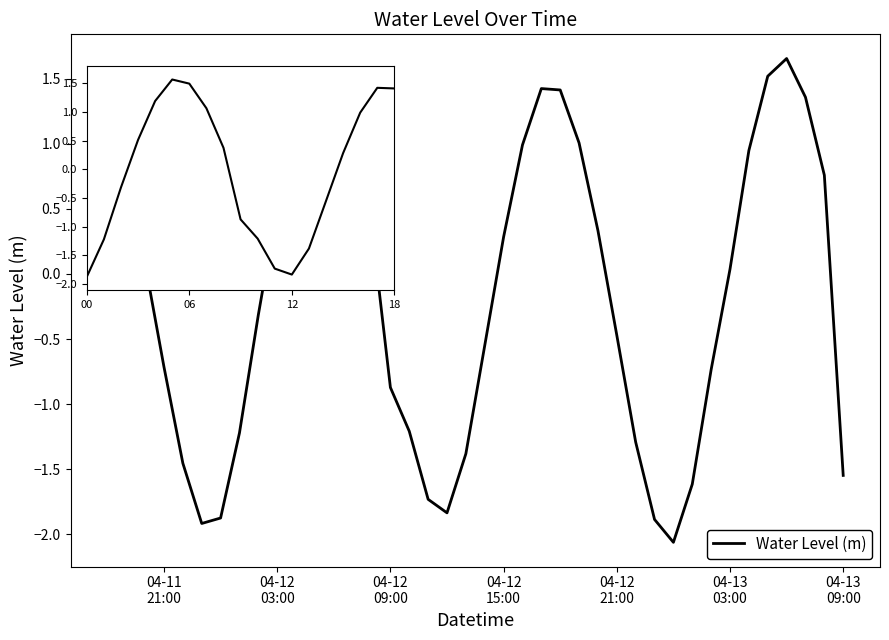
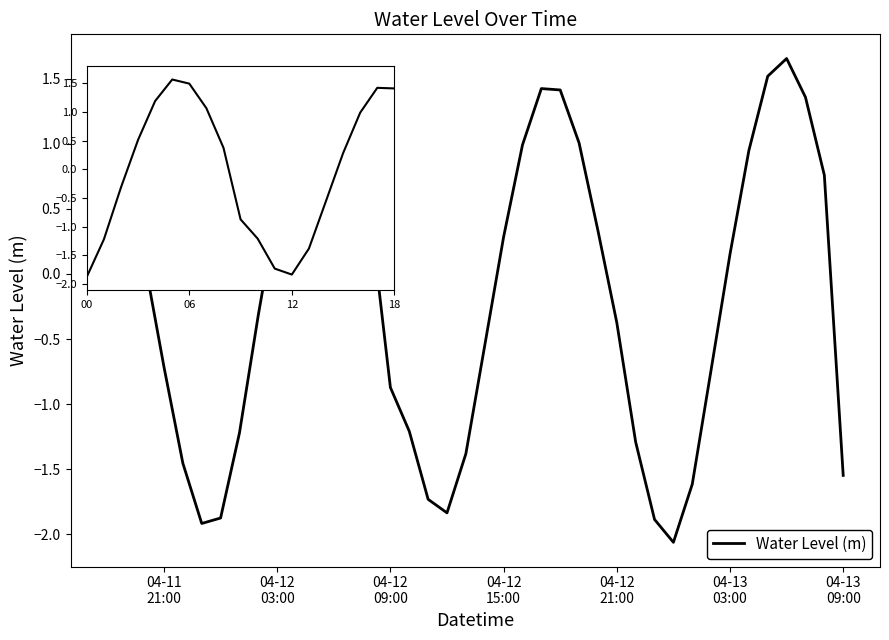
  {
    "04-11 21:00": -0.71,
    "04-12 03:00": 0.52,
    "04-12 09:00": -0.87,
    "04-12 15:00": 0.28,
-   "04-12 21:00": -0.47,
-   "04-13 03:00": 0.04,
+   "04-12 21:00": -0.37,
+   "04-13 03:00": 0.15,
    "04-13 09:00": -1.55
  }
